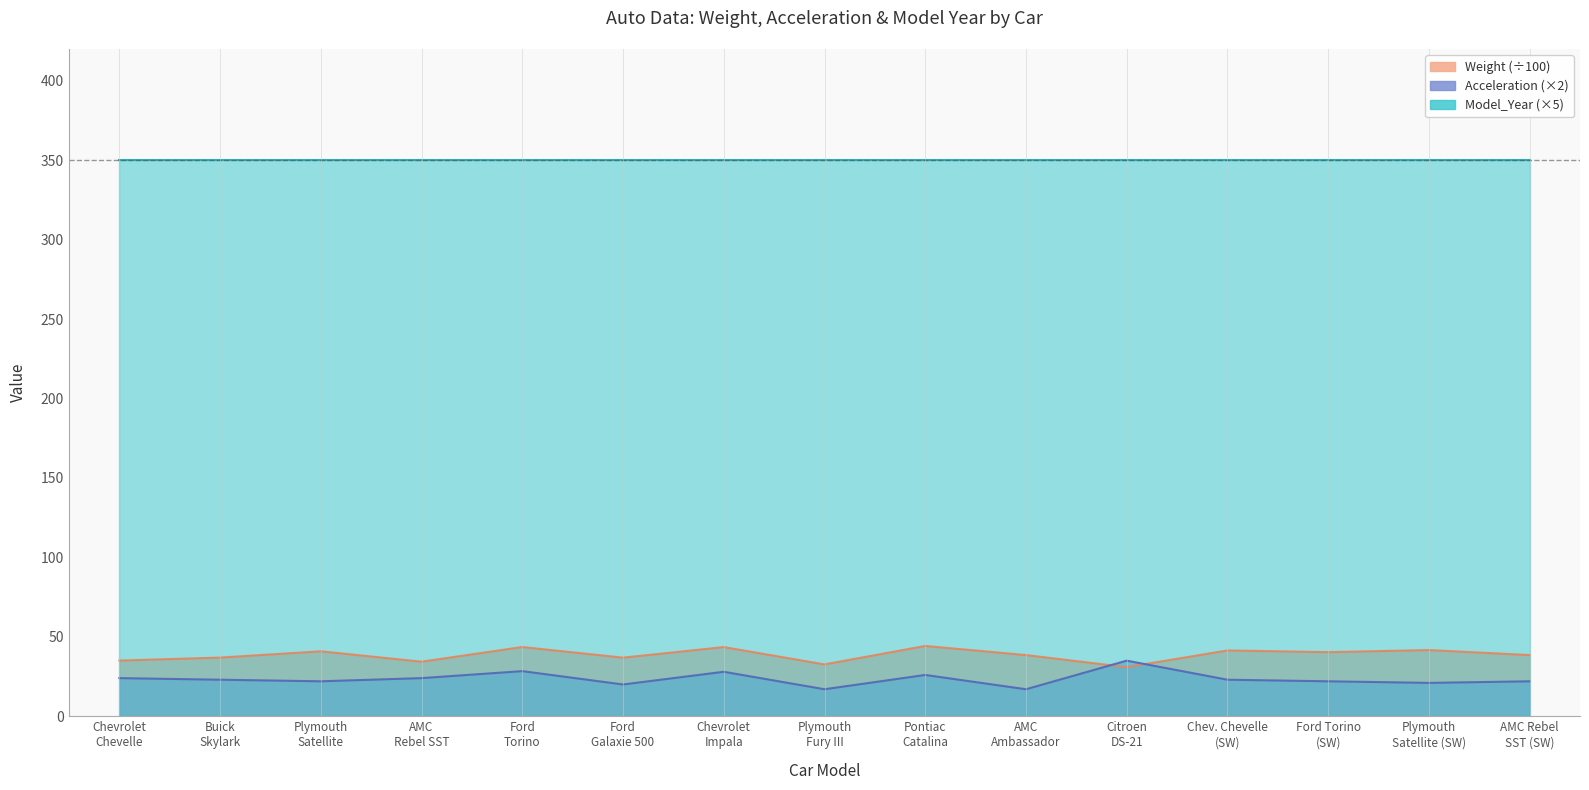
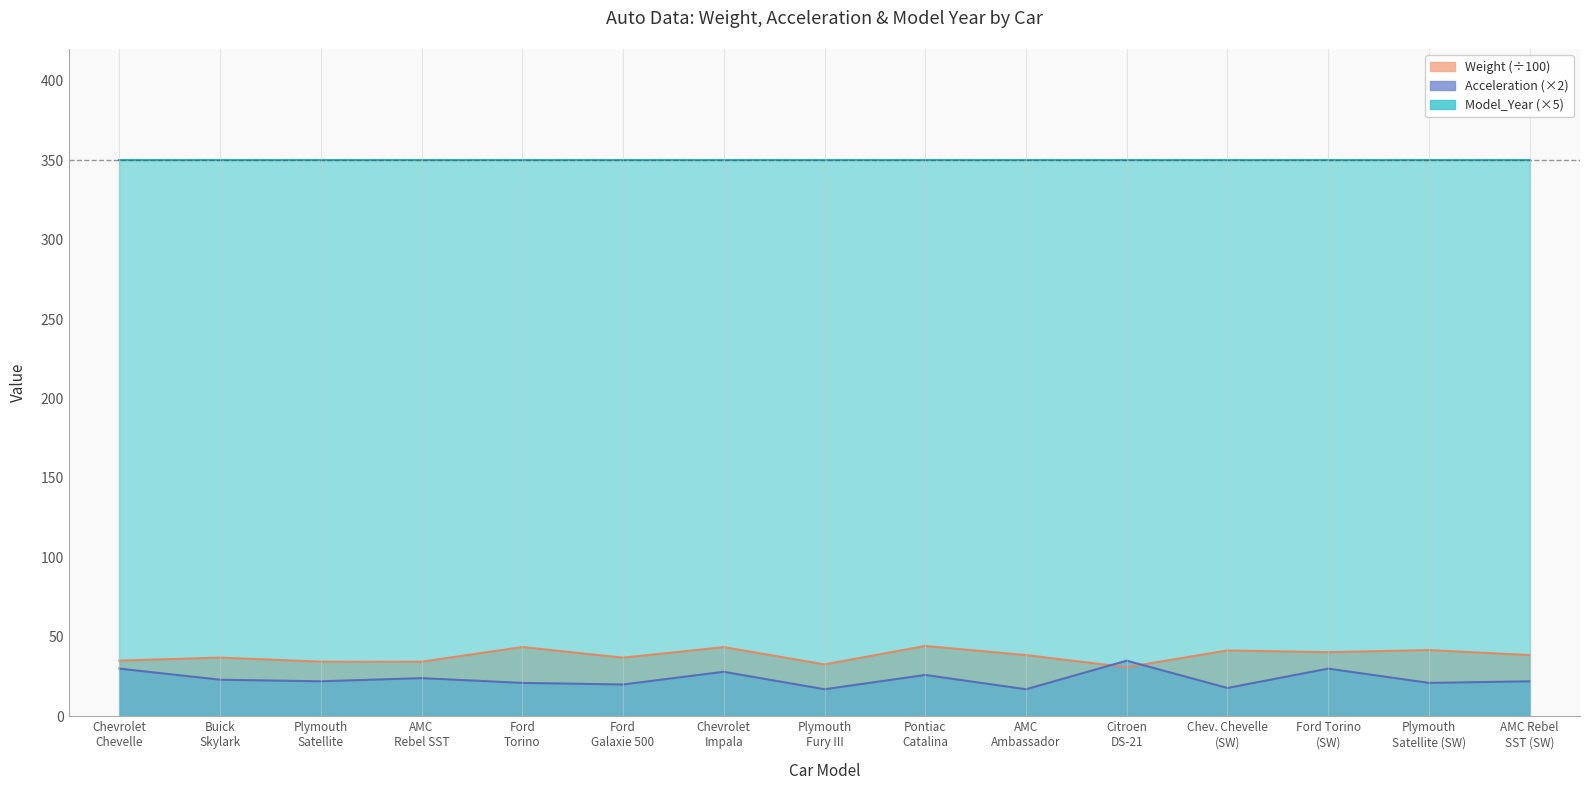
  {
    "Weight (÷100)": {
      "Chevrolet Chevelle": 35,
      "Buick Skylark": 37,
-     "Plymouth Satellite": 41,
+     "Plymouth Satellite": 34,
      "AMC Rebel SST": 34,
      "Ford Torino": 44,
      "Ford Galaxie 500": 37,
      "Chevrolet Impala": 44,
      "Plymouth Fury III": 33,
      "Pontiac Catalina": 44,
      "AMC Ambassador": 39,
      "Citroen DS-21": 31,
      "Chev. Chevelle (SW)": 41,
      "Ford Torino (SW)": 40,
      "Plymouth Satellite (SW)": 42,
      "AMC Rebel SST (SW)": 39
    },
    "Acceleration (×2)": {
-     "Chevrolet Chevelle": 24,
+     "Chevrolet Chevelle": 30,
      "Buick Skylark": 23,
      "Plymouth Satellite": 22,
      "AMC Rebel SST": 24,
-     "Ford Torino": 28,
+     "Ford Torino": 21,
      "Ford Galaxie 500": 20,
      "Chevrolet Impala": 28,
      "Plymouth Fury III": 17,
      "Pontiac Catalina": 26,
      "AMC Ambassador": 17,
      "Citroen DS-21": 35,
-     "Chev. Chevelle (SW)": 23,
-     "Ford Torino (SW)": 22,
+     "Chev. Chevelle (SW)": 18,
+     "Ford Torino (SW)": 30,
      "Plymouth Satellite (SW)": 21,
      "AMC Rebel SST (SW)": 22
    },
    "Model_Year (×5)": {
      "Chevrolet Chevelle": 350,
      "Buick Skylark": 350,
      "Plymouth Satellite": 350,
      "AMC Rebel SST": 350,
      "Ford Torino": 350,
      "Ford Galaxie 500": 350,
      "Chevrolet Impala": 350,
      "Plymouth Fury III": 350,
      "Pontiac Catalina": 350,
      "AMC Ambassador": 350,
      "Citroen DS-21": 350,
      "Chev. Chevelle (SW)": 350,
      "Ford Torino (SW)": 350,
      "Plymouth Satellite (SW)": 350,
      "AMC Rebel SST (SW)": 350
    }
  }
